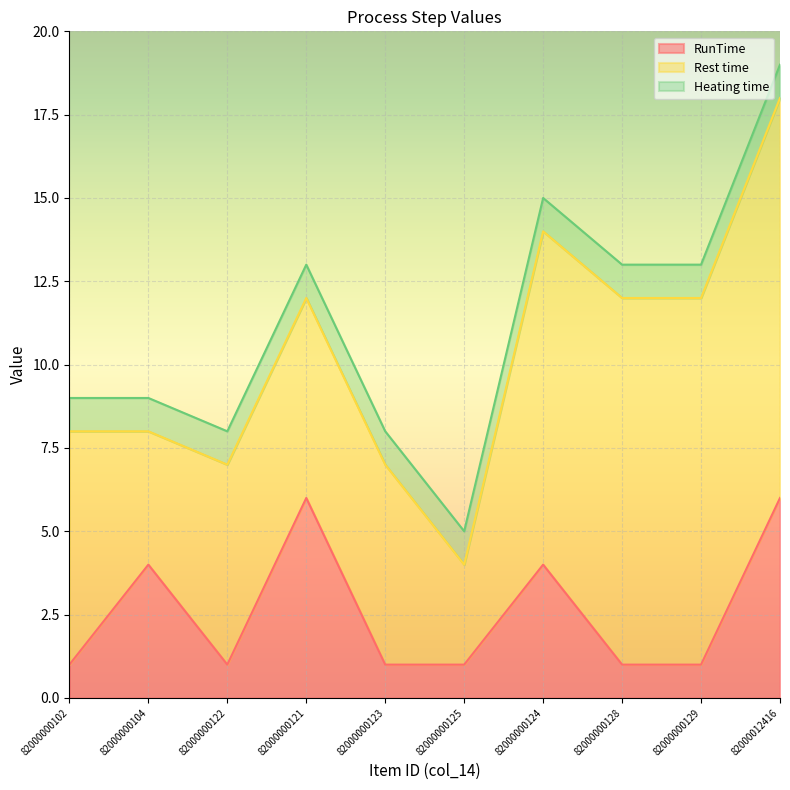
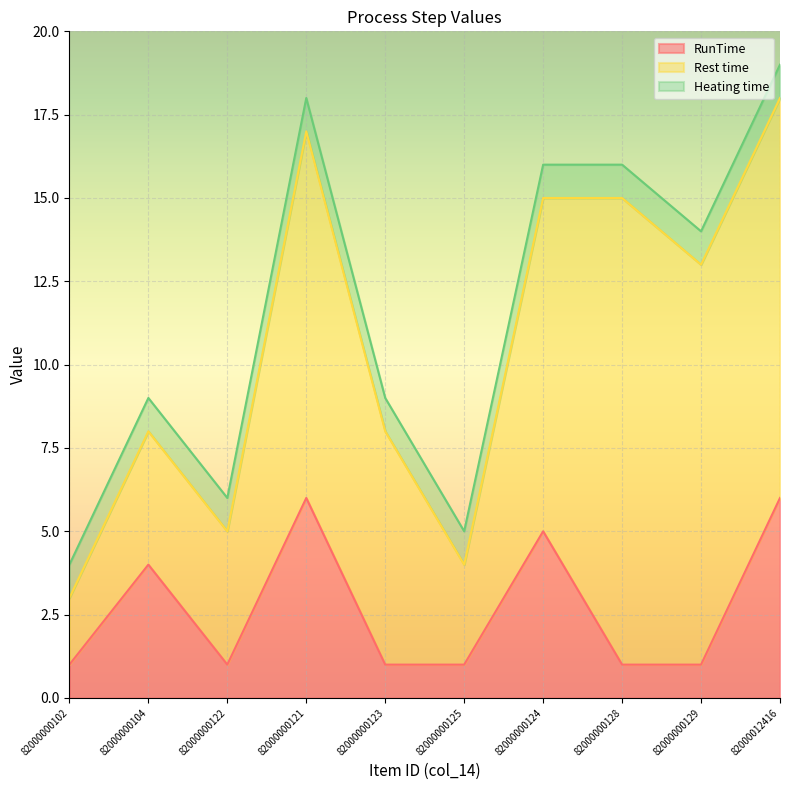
  {
    "RunTime": {
      "82000000102": 1,
      "82000000104": 4,
      "82000000122": 1,
      "82000000121": 6,
      "82000000123": 1,
      "82000000125": 1,
-     "82000000124": 4,
+     "82000000124": 5,
      "82000000128": 1,
      "82000000129": 1,
      "82000012416": 6
    },
    "Rest time": {
-     "82000000102": 7,
+     "82000000102": 2,
      "82000000104": 4,
-     "82000000122": 6,
-     "82000000121": 6,
-     "82000000123": 6,
+     "82000000122": 4,
+     "82000000121": 11,
+     "82000000123": 7,
      "82000000125": 3,
      "82000000124": 10,
-     "82000000128": 11,
-     "82000000129": 11,
+     "82000000128": 14,
+     "82000000129": 12,
      "82000012416": 12
    },
    "Heating time": {
      "82000000102": 1,
      "82000000104": 1,
      "82000000122": 1,
      "82000000121": 1,
      "82000000123": 1,
      "82000000125": 1,
      "82000000124": 1,
      "82000000128": 1,
      "82000000129": 1,
      "82000012416": 1
    }
  }
